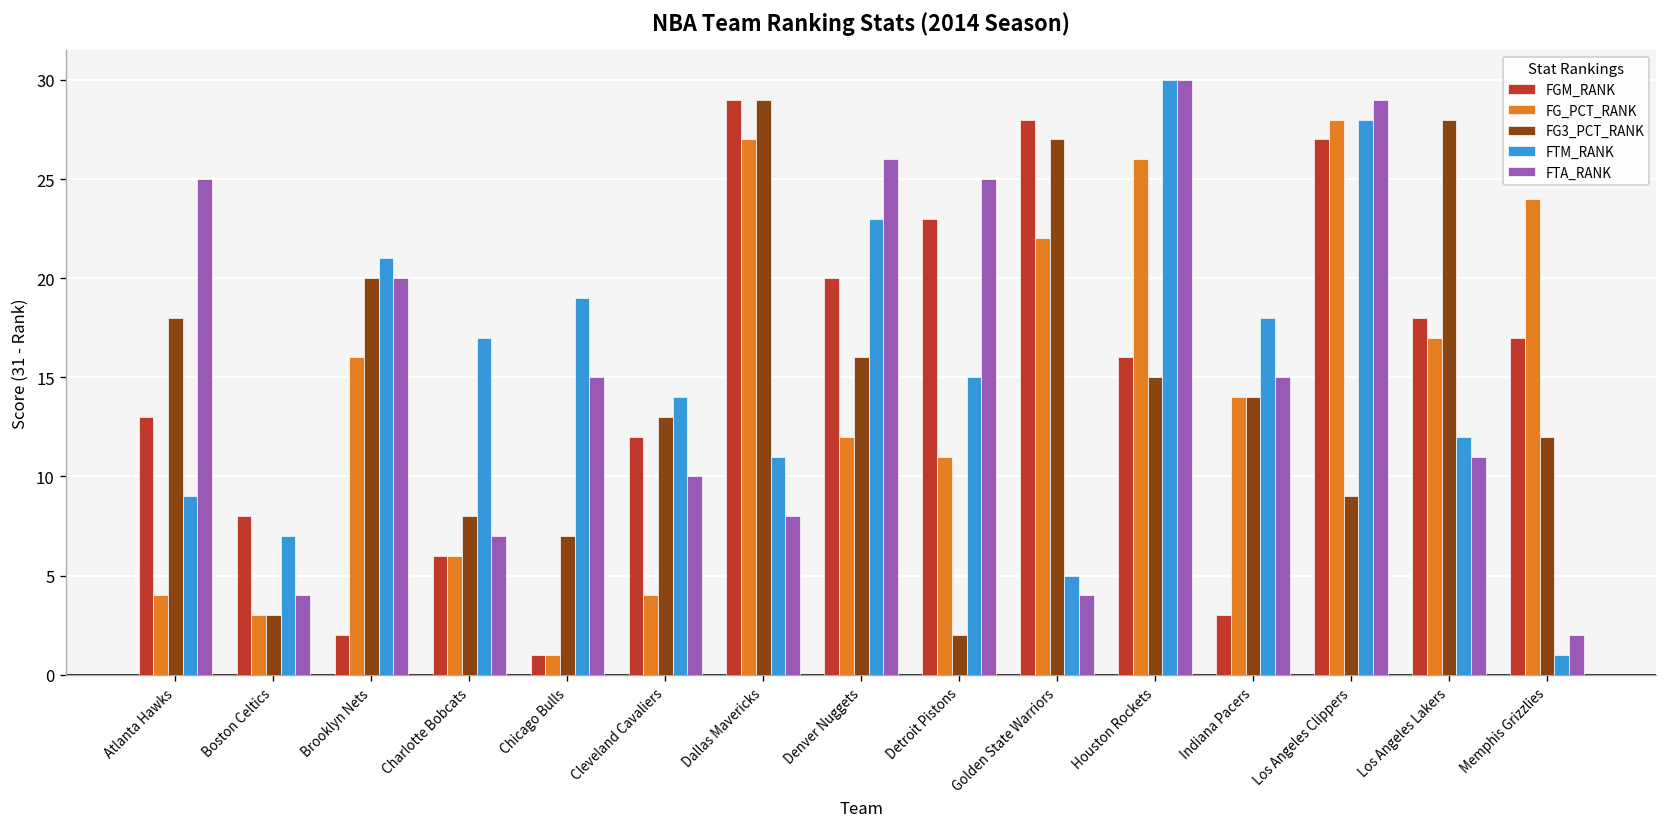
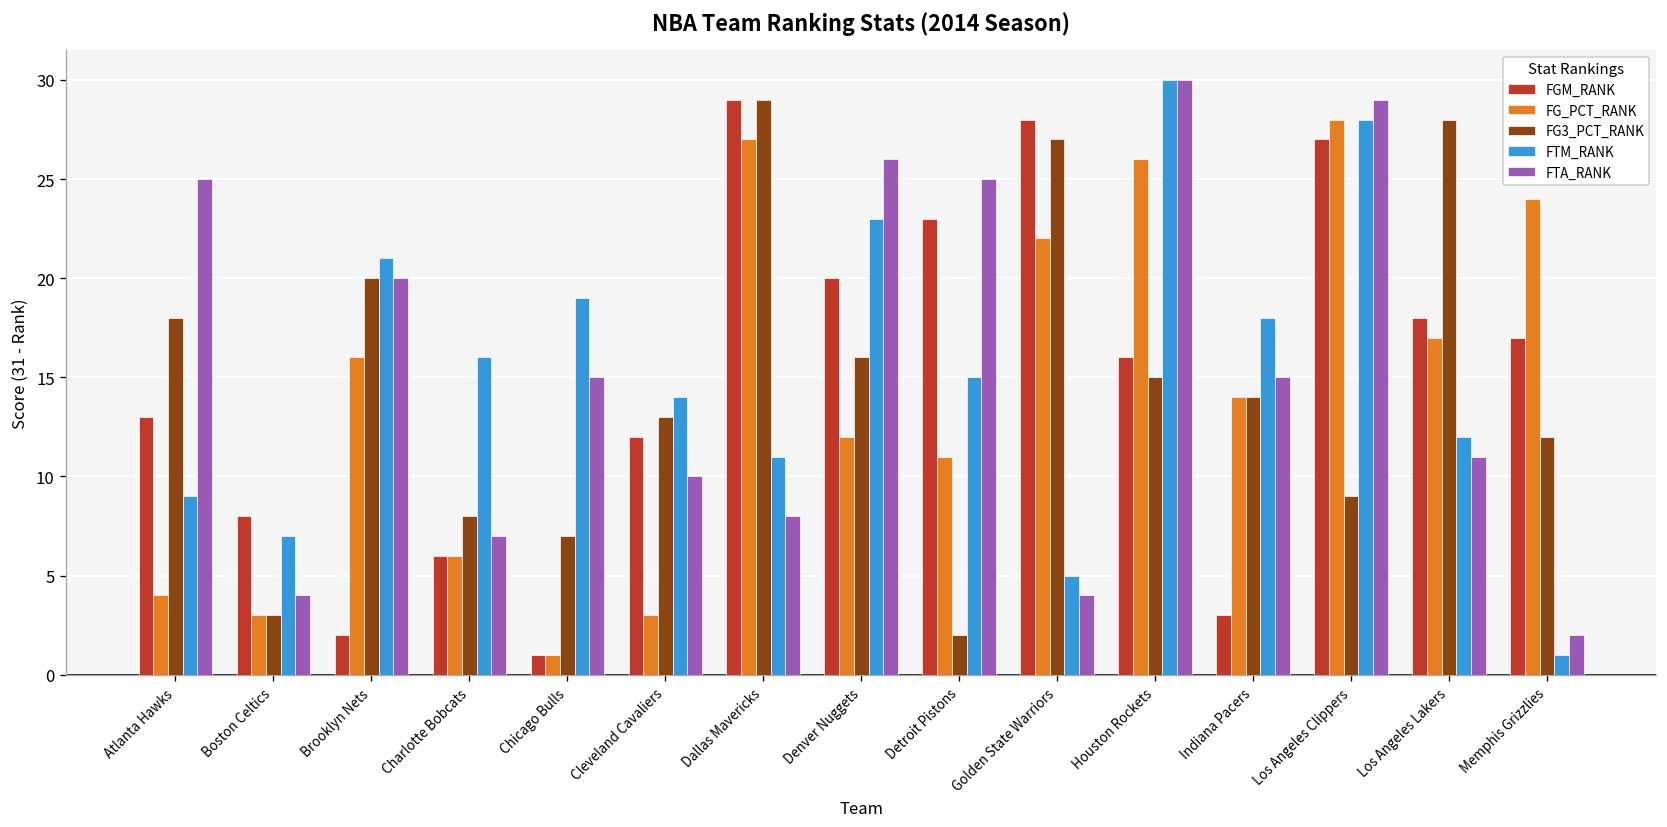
  {
    "FG_PCT_RANK": {
      "Atlanta Hawks": 4.0,
      "Boston Celtics": 3.0,
      "Brooklyn Nets": 16.0,
      "Charlotte Bobcats": 6.0,
      "Chicago Bulls": 1.0,
-     "Cleveland Cavaliers": 4.0,
+     "Cleveland Cavaliers": 3.0,
      "Dallas Mavericks": 27.0,
      "Denver Nuggets": 12.0,
      "Detroit Pistons": 11.0,
      "Golden State Warriors": 22.0,
      "Houston Rockets": 26.0,
      "Indiana Pacers": 14.0,
      "Los Angeles Clippers": 28.0,
      "Los Angeles Lakers": 17.0,
      "Memphis Grizzlies": 24.0
    },
    "FTM_RANK": {
      "Atlanta Hawks": 9.0,
      "Boston Celtics": 7.0,
      "Brooklyn Nets": 21.0,
-     "Charlotte Bobcats": 17.0,
+     "Charlotte Bobcats": 16.0,
      "Chicago Bulls": 19.0,
      "Cleveland Cavaliers": 14.0,
      "Dallas Mavericks": 11.0,
      "Denver Nuggets": 23.0,
      "Detroit Pistons": 15.0,
      "Golden State Warriors": 5.0,
      "Houston Rockets": 30.0,
      "Indiana Pacers": 18.0,
      "Los Angeles Clippers": 28.0,
      "Los Angeles Lakers": 12.0,
      "Memphis Grizzlies": 1.0
    },
    "FTA_RANK": {
      "Atlanta Hawks": 25.0,
      "Boston Celtics": 4.0,
      "Brooklyn Nets": 20.0,
      "Charlotte Bobcats": 7.0,
      "Chicago Bulls": 15.0,
      "Cleveland Cavaliers": 10.0,
      "Dallas Mavericks": 8.0,
      "Denver Nuggets": 26.0,
      "Detroit Pistons": 25.0,
      "Golden State Warriors": 4.0,
      "Houston Rockets": 30.0,
      "Indiana Pacers": 15.0,
      "Los Angeles Clippers": 29.0,
      "Los Angeles Lakers": 11.0,
      "Memphis Grizzlies": 2.0
    }
  }
